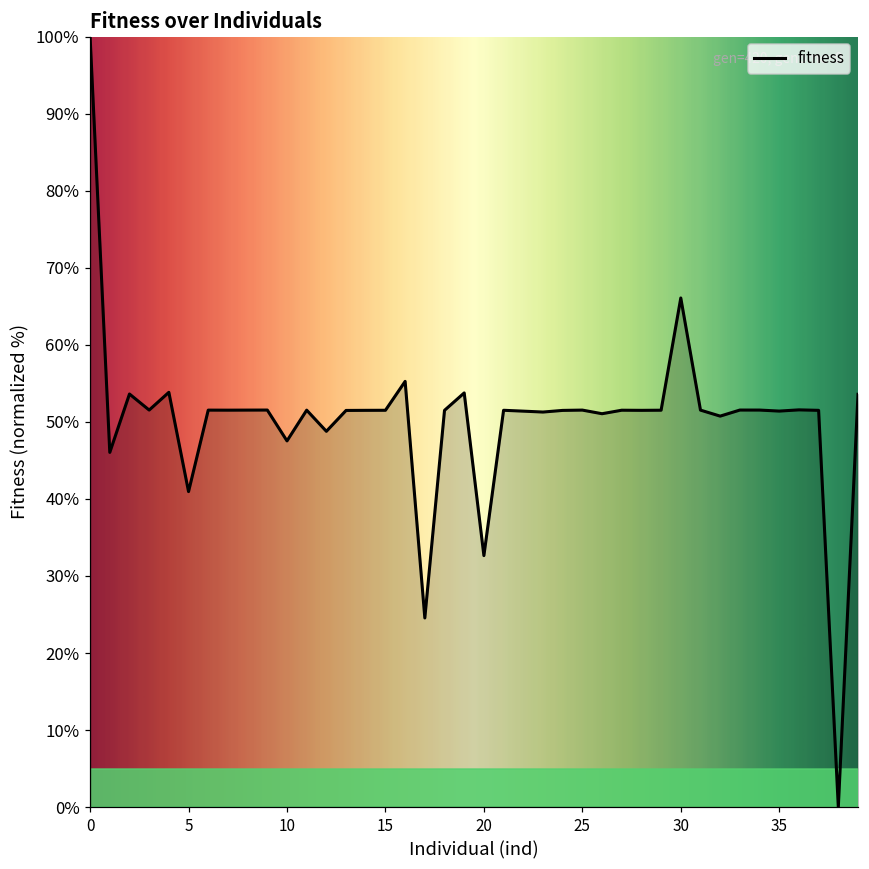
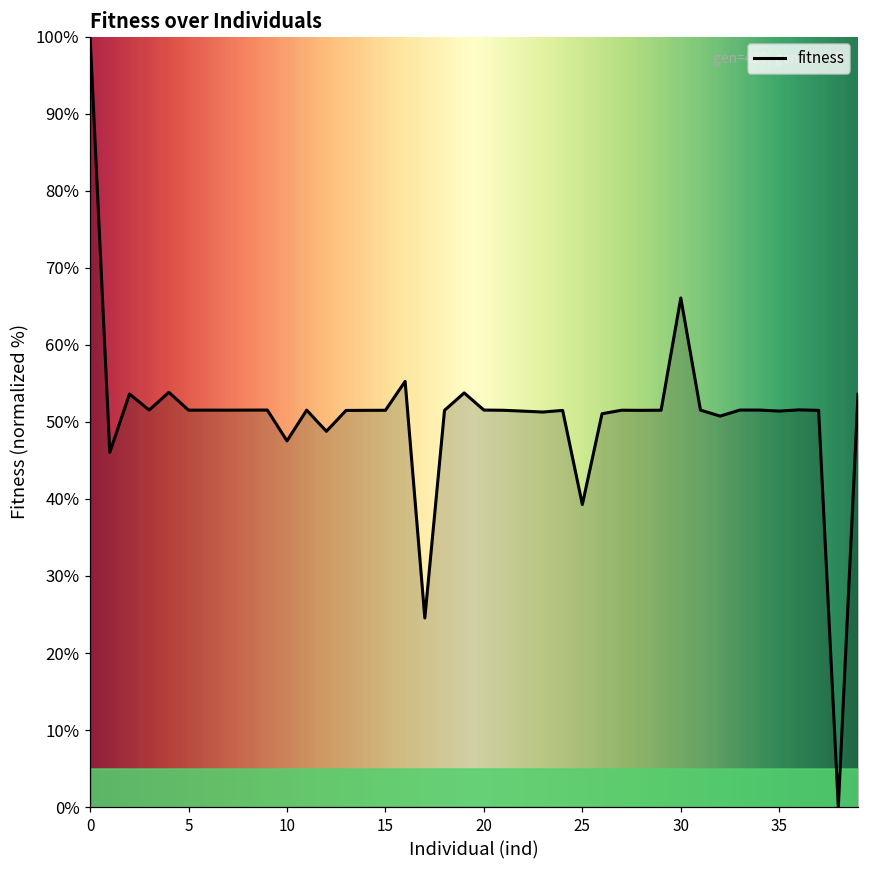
  {
    "0": "100%",
-   "5": "41%",
+   "5": "52%",
    "10": "48%",
    "15": "52%",
-   "20": "33%",
-   "25": "52%",
+   "20": "52%",
+   "25": "39%",
    "30": "66%",
    "35": "51%"
  }
